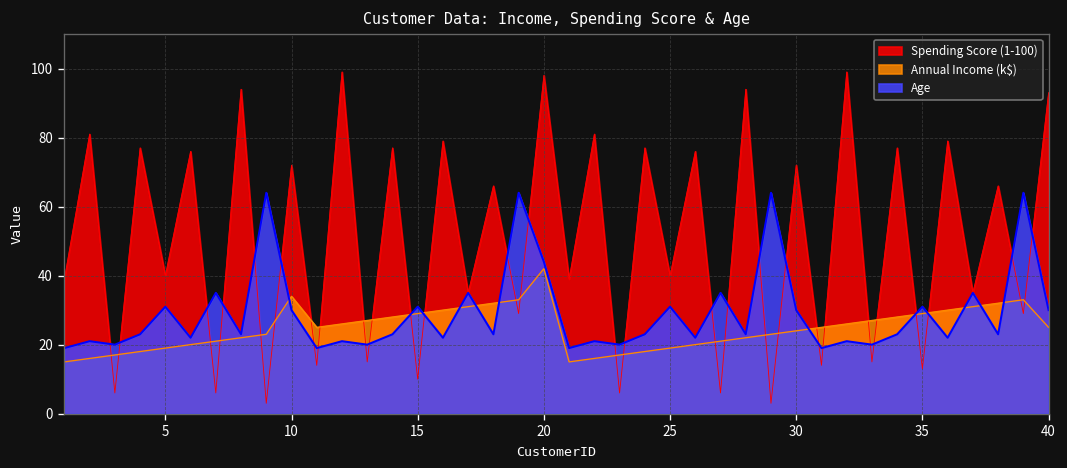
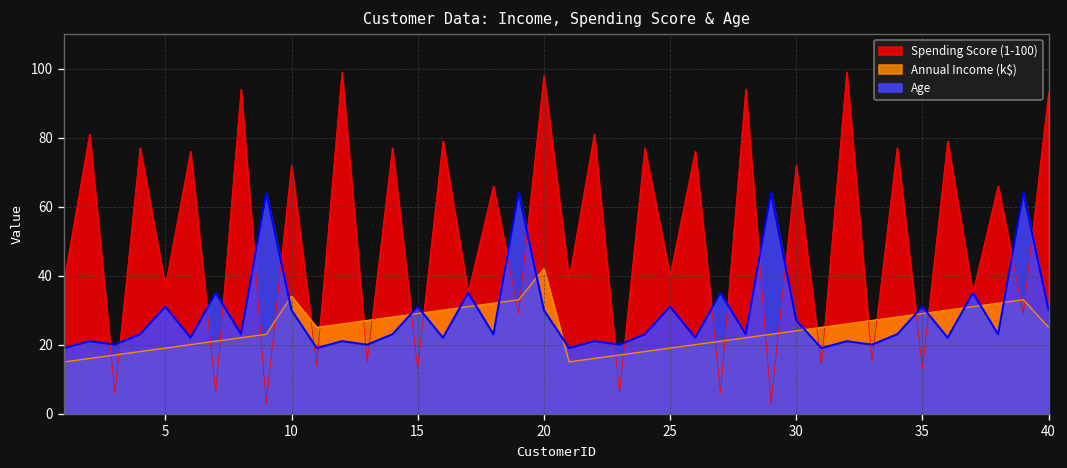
  {
    "Spending Score (1-100)": {
-     "5": 40,
+     "5": 37,
      "10": 72,
-     "15": 10,
+     "15": 13,
      "20": 98,
      "25": 40,
      "30": 72,
      "35": 13,
      "40": 93
    },
    "Annual Income (k$)": {
      "5": 19,
      "10": 34,
      "15": 29,
      "20": 42,
      "25": 19,
      "30": 24,
      "35": 29,
      "40": 25
    },
    "Age": {
      "5": 31,
      "10": 30,
      "15": 31,
-     "20": 44,
+     "20": 30,
      "25": 31,
-     "30": 30,
+     "30": 27,
      "35": 31,
      "40": 30
    }
  }
